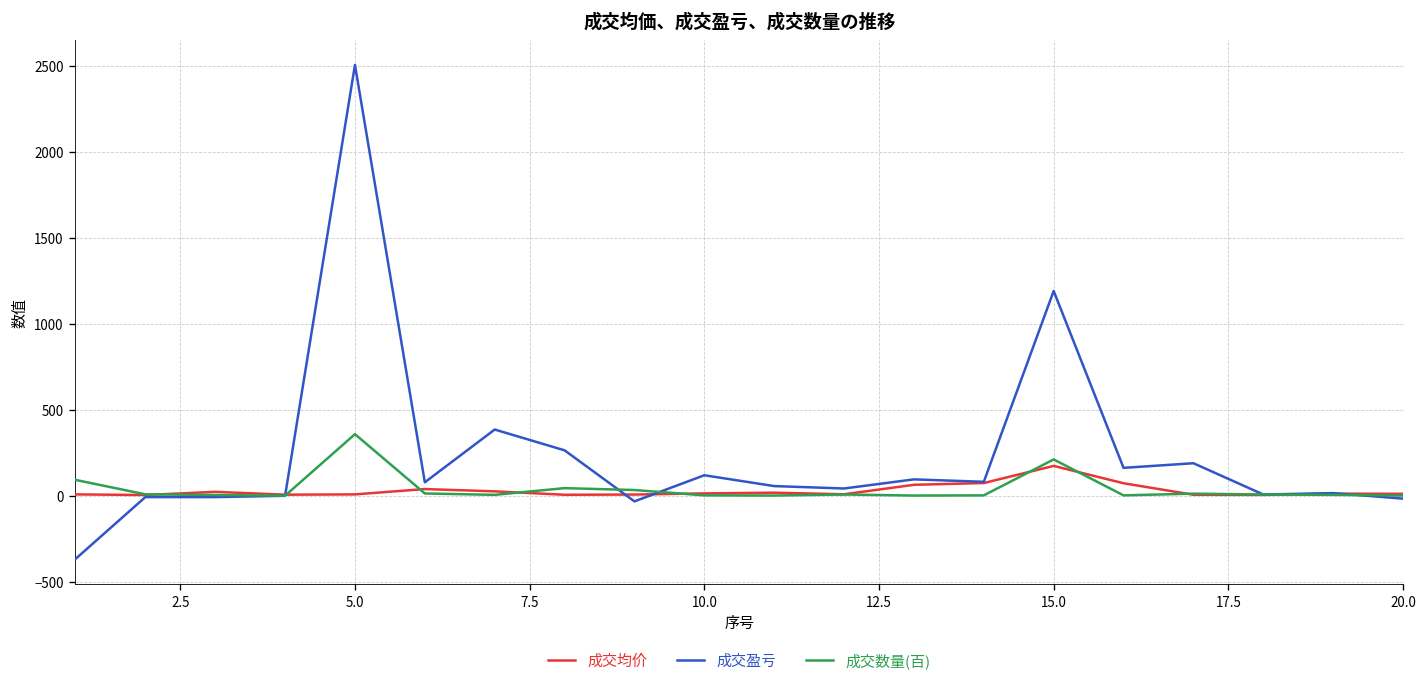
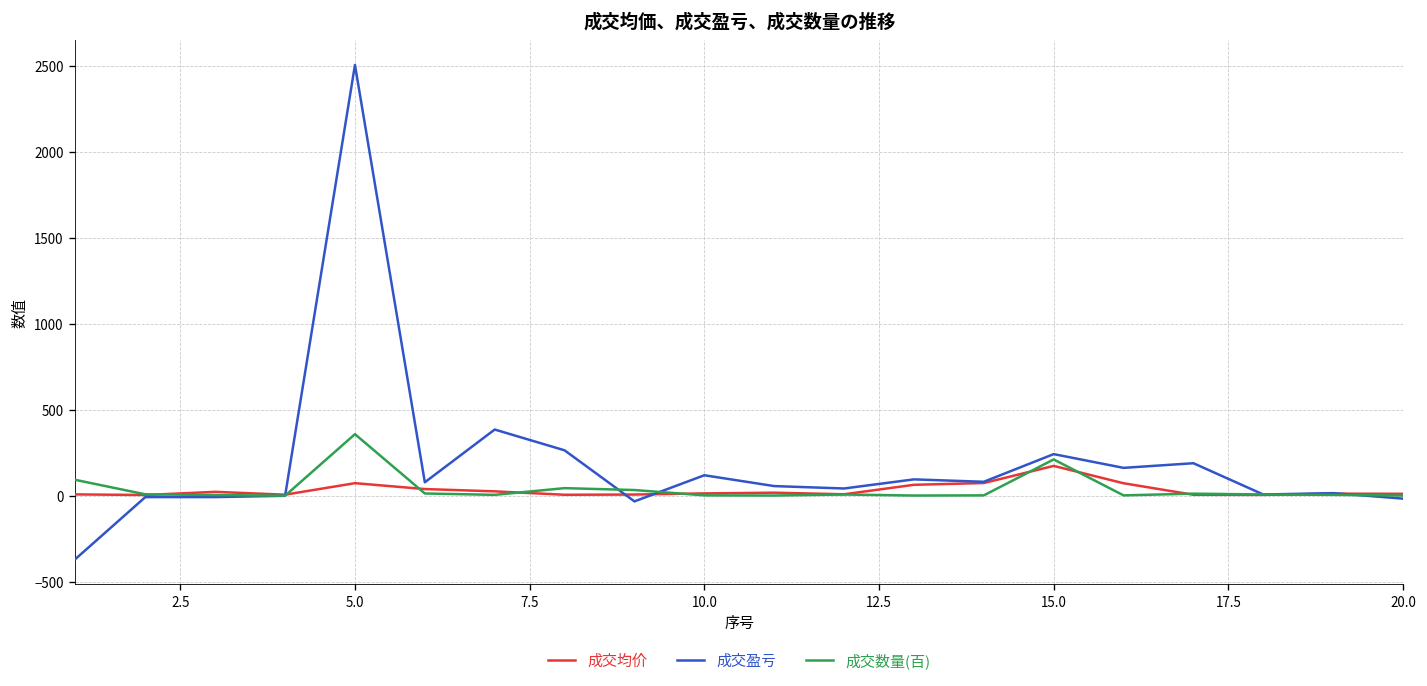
  {
    "成交均价": {
-     "5.0": 10,
+     "5.0": 70,
      "15.0": 170
    },
    "成交盈亏": {
      "5.0": 2510,
      "10.0": 120,
-     "15.0": 1190
+     "15.0": 240
    },
    "成交数量(百)": {
      "5.0": 360,
      "15.0": 210
    }
  }
